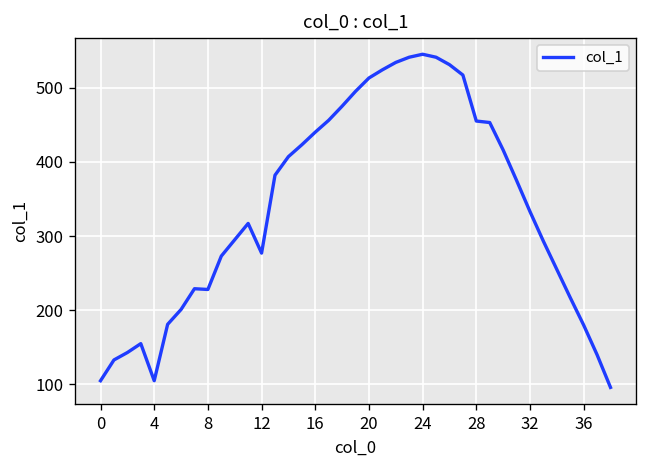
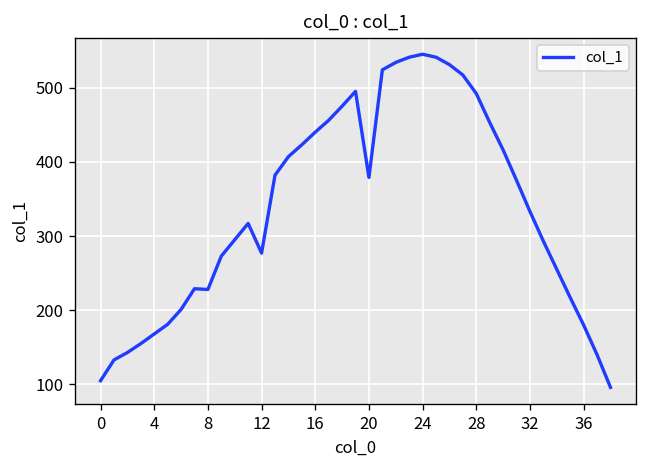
  {
    "0": 110,
-   "4": 110,
+   "4": 170,
    "8": 230,
    "12": 280,
    "16": 440,
-   "20": 510,
+   "20": 380,
    "24": 550,
-   "28": 460,
+   "28": 490,
    "32": 330,
    "36": 180
  }
